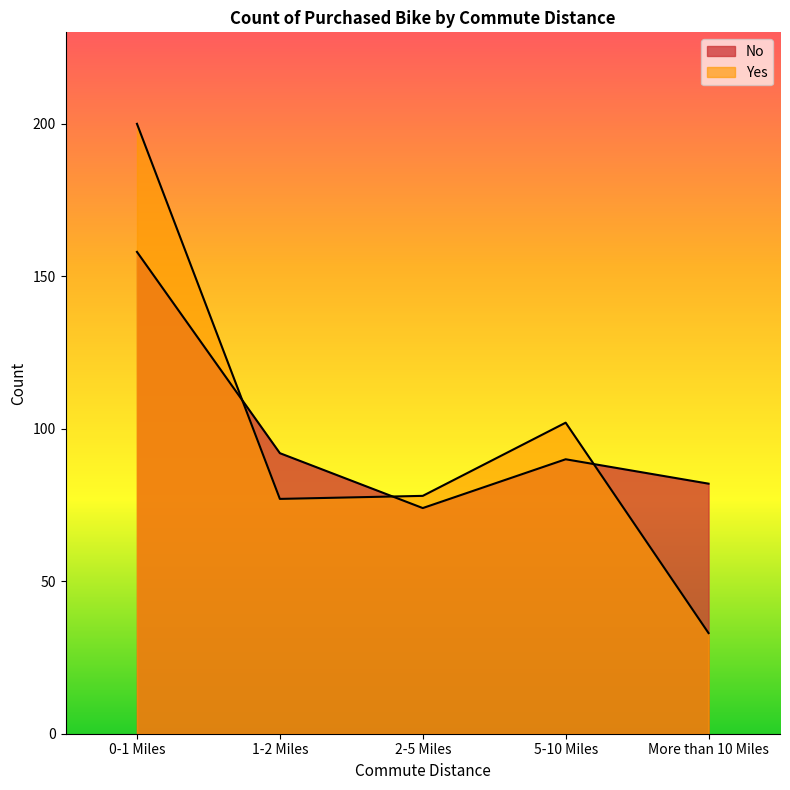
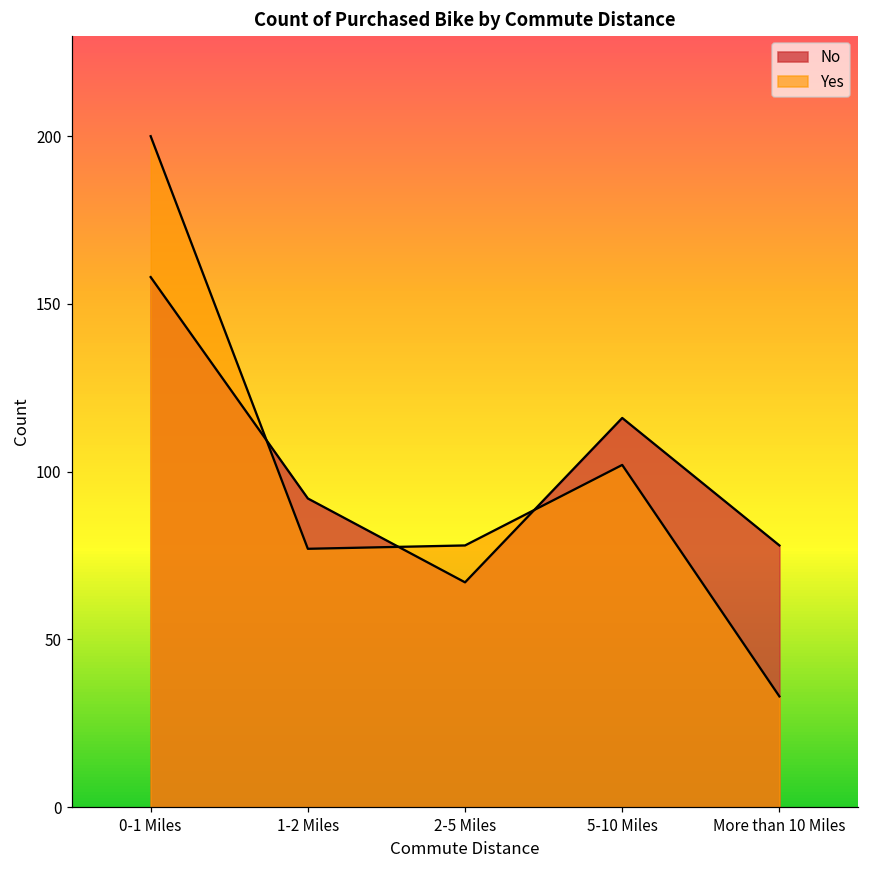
  {
    "No": {
      "0-1 Miles": 158,
      "1-2 Miles": 92,
-     "2-5 Miles": 74,
-     "5-10 Miles": 90,
-     "More than 10 Miles": 82
+     "2-5 Miles": 67,
+     "5-10 Miles": 116,
+     "More than 10 Miles": 78
    },
    "Yes": {
      "0-1 Miles": 200,
      "1-2 Miles": 77,
      "2-5 Miles": 78,
      "5-10 Miles": 102,
      "More than 10 Miles": 33
    }
  }
